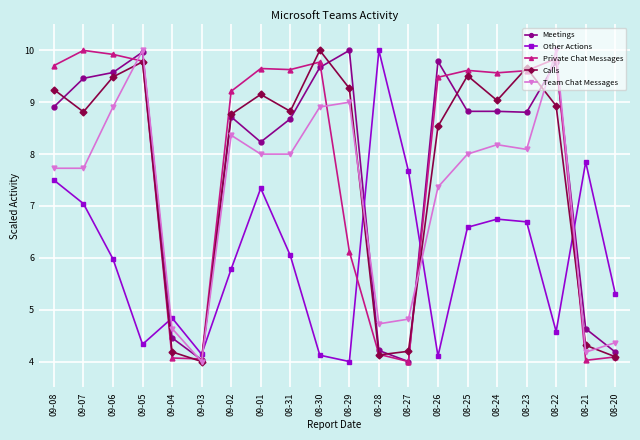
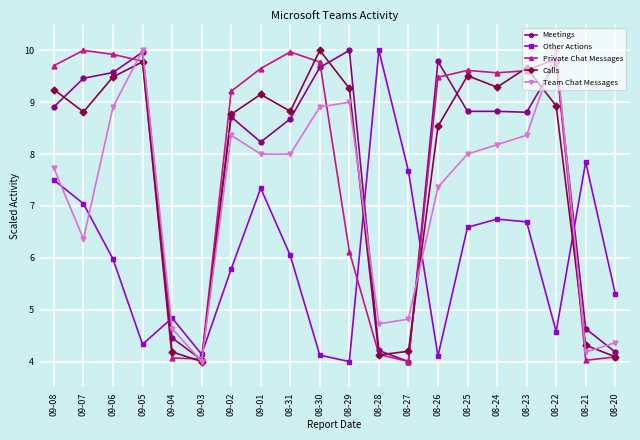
  {
    "Meetings": {
      "09-08": 8.9,
      "09-07": 9.5,
      "09-06": 9.6,
      "09-04": 4.5,
      "09-02": 8.7,
      "09-01": 8.2,
      "08-31": 8.7,
      "08-30": 9.7,
      "08-29": 10.0,
      "08-28": 4.2,
      "08-26": 9.8,
      "08-25": 8.8,
      "08-24": 8.8,
      "08-23": 8.8,
      "08-21": 4.6,
      "08-20": 4.2
    },
    "Other Actions": {
      "09-08": 7.5,
      "09-07": 7.0,
      "09-06": 6.0,
      "09-05": 4.3,
      "09-04": 4.8,
      "09-03": 4.1,
      "09-02": 5.8,
      "09-01": 7.3,
      "08-31": 6.0,
      "08-30": 4.1,
      "08-29": 4.0,
      "08-28": 10.0,
      "08-27": 7.7,
      "08-26": 4.1,
      "08-25": 6.6,
      "08-24": 6.7,
      "08-23": 6.7,
      "08-22": 4.6,
      "08-21": 7.8,
      "08-20": 5.3
    },
    "Private Chat Messages": {
      "09-08": 9.7,
      "09-07": 10.0,
      "09-06": 9.9,
      "09-04": 4.1,
      "09-02": 9.2,
      "09-01": 9.7,
-     "08-31": 9.6,
+     "08-31": 10.0,
      "08-30": 9.8,
      "08-29": 6.1,
      "08-26": 9.5,
      "08-25": 9.6,
      "08-24": 9.6,
      "08-21": 4.0
    },
    "Calls": {
      "09-08": 9.2,
      "09-07": 8.8,
      "09-06": 9.5,
      "09-04": 4.2,
      "09-02": 8.8,
      "09-01": 9.2,
      "08-31": 8.8,
      "08-30": 10.0,
      "08-29": 9.3,
      "08-27": 4.2,
      "08-26": 8.5,
      "08-25": 9.5,
-     "08-24": 9.0,
+     "08-24": 9.3,
      "08-22": 8.9,
      "08-21": 4.3
    },
    "Team Chat Messages": {
      "09-08": 7.7,
-     "09-07": 7.7,
+     "09-07": 6.4,
      "09-06": 8.9,
      "09-04": 4.6,
      "09-02": 8.4,
      "09-01": 8.0,
      "08-31": 8.0,
      "08-30": 8.9,
      "08-29": 9.0,
      "08-28": 4.7,
      "08-27": 4.8,
      "08-26": 7.4,
      "08-25": 8.0,
      "08-24": 8.2,
-     "08-23": 8.1,
+     "08-23": 8.4,
      "08-21": 4.2,
      "08-20": 4.4
    }
  }
